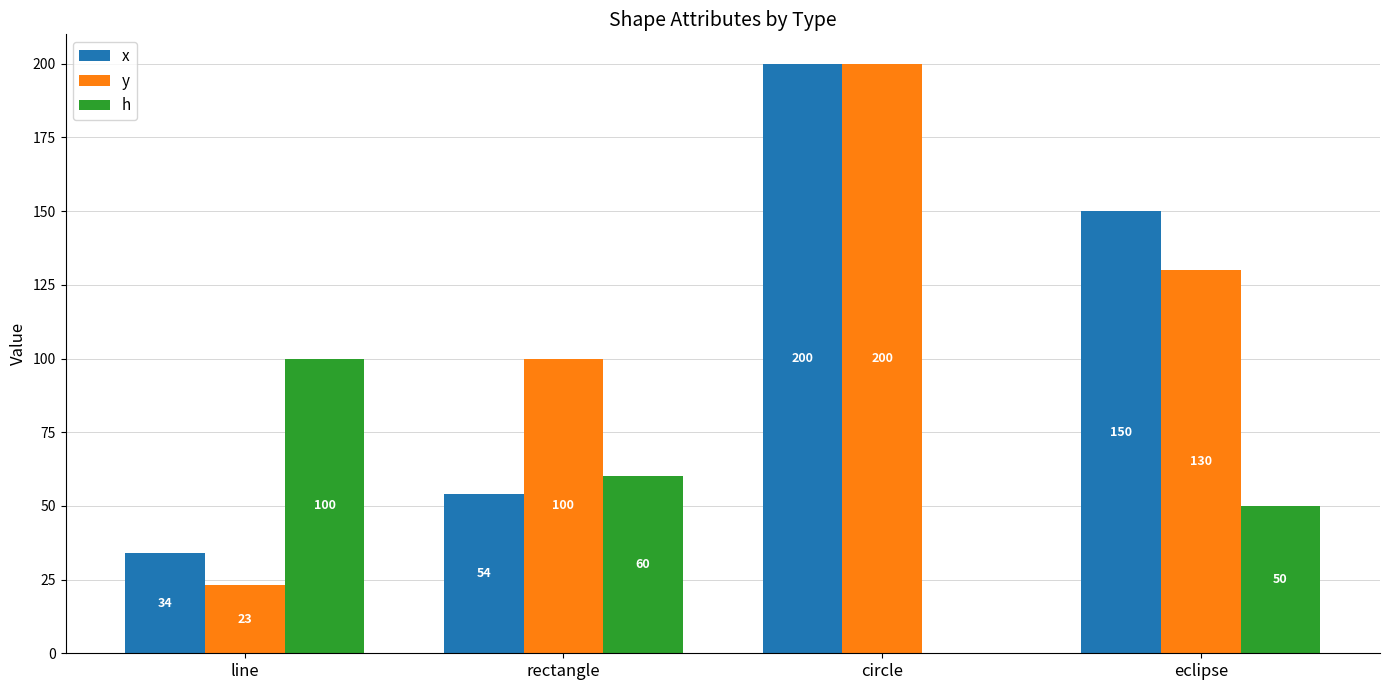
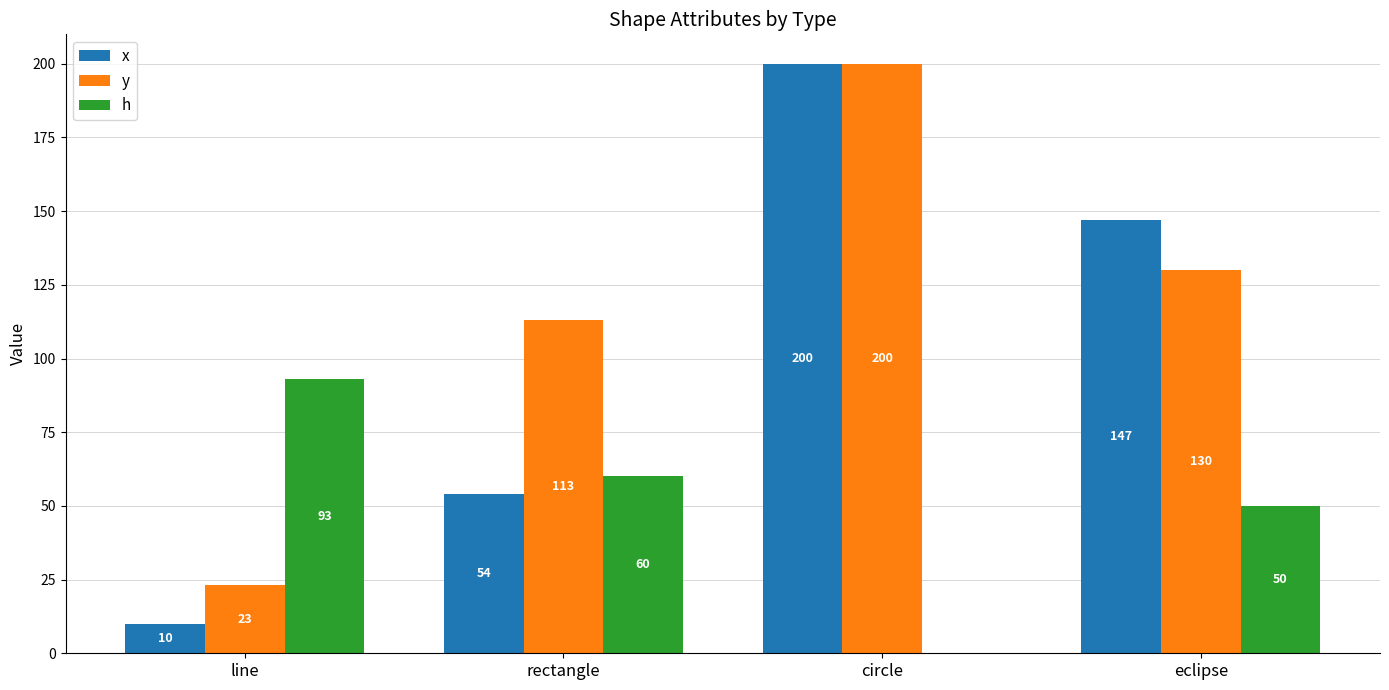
  {
    "x": {
-     "line": 34,
+     "line": 10,
      "rectangle": 54,
      "circle": 200,
-     "eclipse": 150
+     "eclipse": 147
    },
    "y": {
      "line": 23,
-     "rectangle": 100,
+     "rectangle": 113,
      "circle": 200,
      "eclipse": 130
    },
    "h": {
-     "line": 100,
+     "line": 93,
      "rectangle": 60,
      "eclipse": 50
    }
  }
